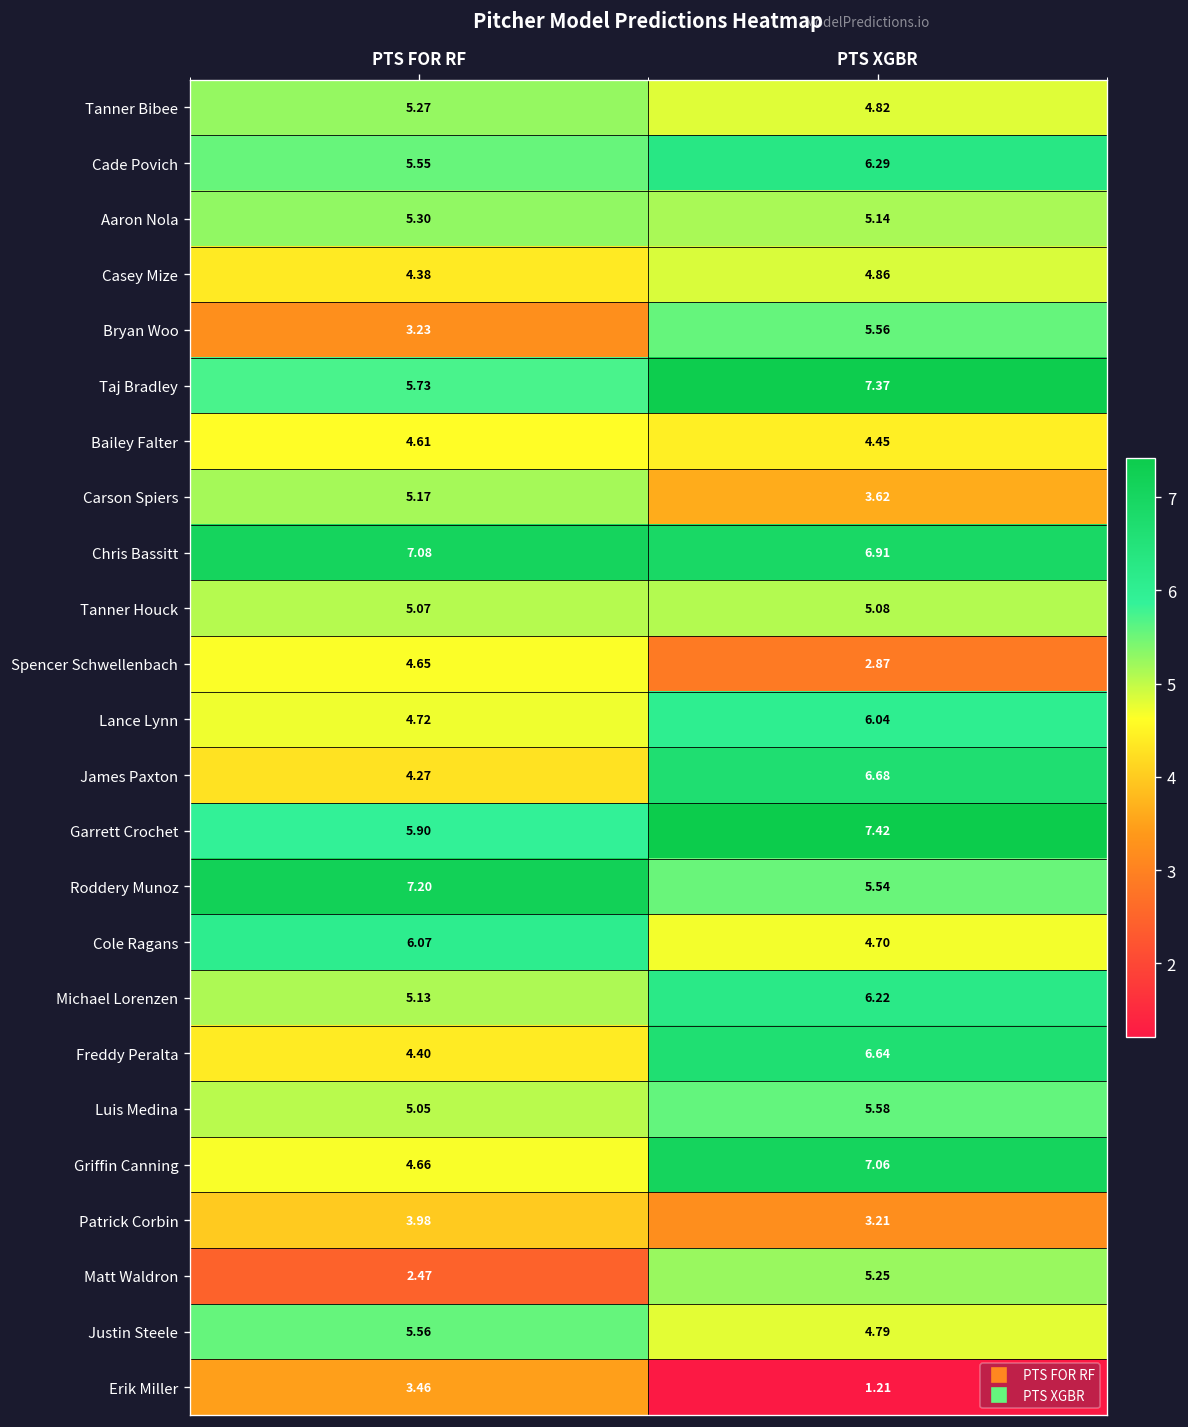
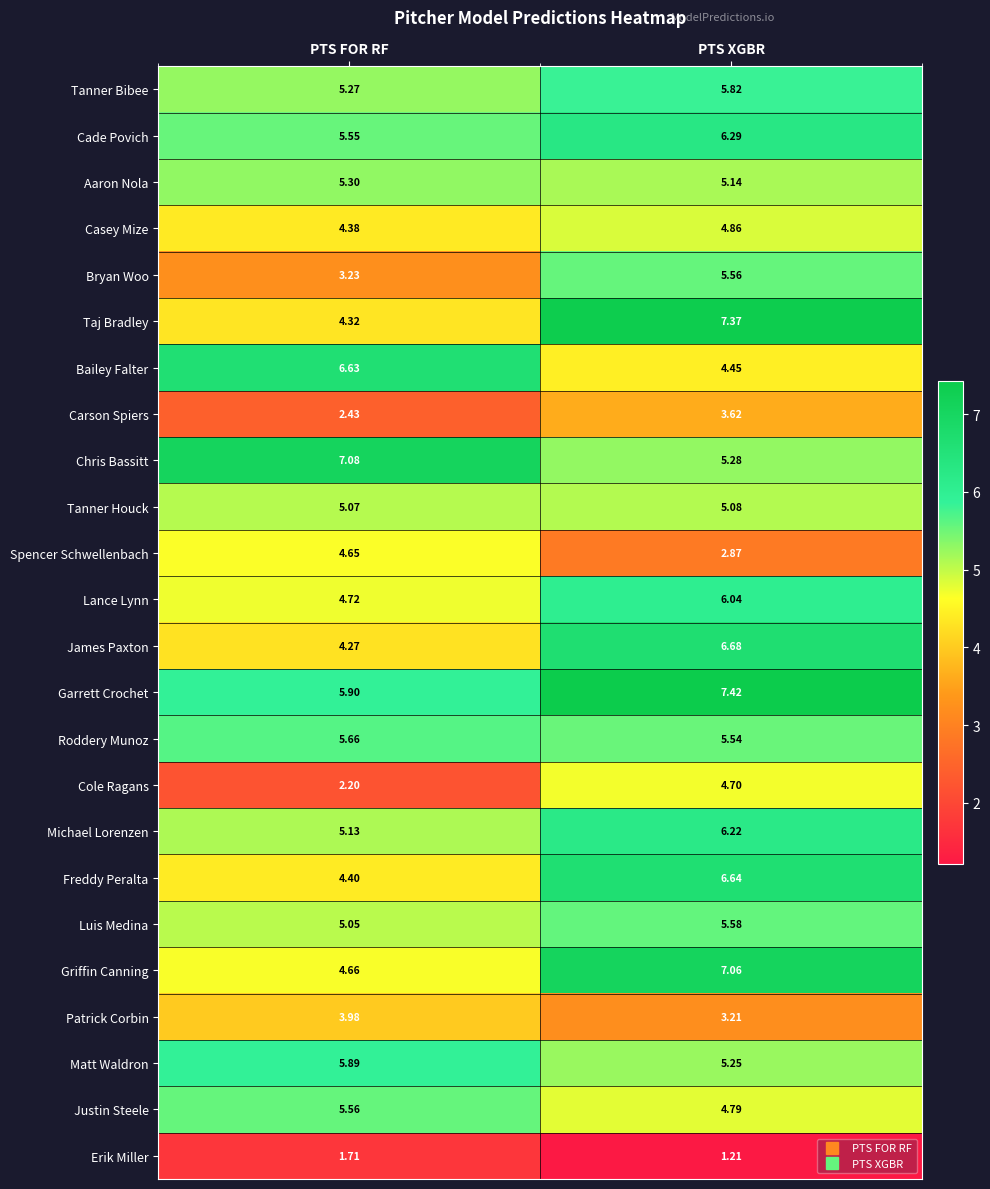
  {
    "Tanner Bibee": {
      "PTS FOR RF": 5.27,
-     "PTS XGBR": 4.82
+     "PTS XGBR": 5.82
    },
    "Cade Povich": {
      "PTS FOR RF": 5.55,
      "PTS XGBR": 6.29
    },
    "Aaron Nola": {
      "PTS FOR RF": 5.30,
      "PTS XGBR": 5.14
    },
    "Casey Mize": {
      "PTS FOR RF": 4.38,
      "PTS XGBR": 4.86
    },
    "Bryan Woo": {
      "PTS FOR RF": 3.23,
      "PTS XGBR": 5.56
    },
    "Taj Bradley": {
-     "PTS FOR RF": 5.73,
+     "PTS FOR RF": 4.32,
      "PTS XGBR": 7.37
    },
    "Bailey Falter": {
-     "PTS FOR RF": 4.61,
+     "PTS FOR RF": 6.63,
      "PTS XGBR": 4.45
    },
    "Carson Spiers": {
-     "PTS FOR RF": 5.17,
+     "PTS FOR RF": 2.43,
      "PTS XGBR": 3.62
    },
    "Chris Bassitt": {
      "PTS FOR RF": 7.08,
-     "PTS XGBR": 6.91
+     "PTS XGBR": 5.28
    },
    "Tanner Houck": {
      "PTS FOR RF": 5.07,
      "PTS XGBR": 5.08
    },
    "Spencer Schwellenbach": {
      "PTS FOR RF": 4.65,
      "PTS XGBR": 2.87
    },
    "Lance Lynn": {
      "PTS FOR RF": 4.72,
      "PTS XGBR": 6.04
    },
    "James Paxton": {
      "PTS FOR RF": 4.27,
      "PTS XGBR": 6.68
    },
    "Garrett Crochet": {
      "PTS FOR RF": 5.90,
      "PTS XGBR": 7.42
    },
    "Roddery Munoz": {
-     "PTS FOR RF": 7.20,
+     "PTS FOR RF": 5.66,
      "PTS XGBR": 5.54
    },
    "Cole Ragans": {
-     "PTS FOR RF": 6.07,
+     "PTS FOR RF": 2.20,
      "PTS XGBR": 4.70
    },
    "Michael Lorenzen": {
      "PTS FOR RF": 5.13,
      "PTS XGBR": 6.22
    },
    "Freddy Peralta": {
      "PTS FOR RF": 4.40,
      "PTS XGBR": 6.64
    },
    "Luis Medina": {
      "PTS FOR RF": 5.05,
      "PTS XGBR": 5.58
    },
    "Griffin Canning": {
      "PTS FOR RF": 4.66,
      "PTS XGBR": 7.06
    },
    "Patrick Corbin": {
      "PTS FOR RF": 3.98,
      "PTS XGBR": 3.21
    },
    "Matt Waldron": {
-     "PTS FOR RF": 2.47,
+     "PTS FOR RF": 5.89,
      "PTS XGBR": 5.25
    },
    "Justin Steele": {
      "PTS FOR RF": 5.56,
      "PTS XGBR": 4.79
    },
    "Erik Miller": {
-     "PTS FOR RF": 3.46,
+     "PTS FOR RF": 1.71,
      "PTS XGBR": 1.21
    }
  }
